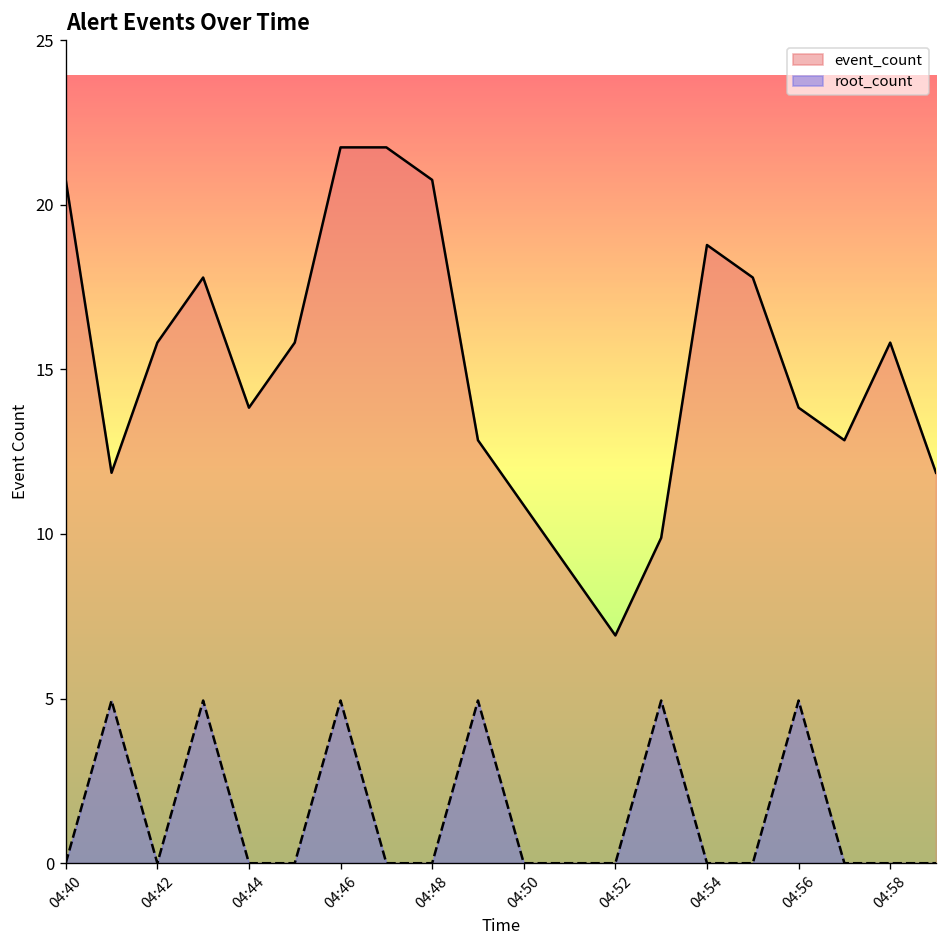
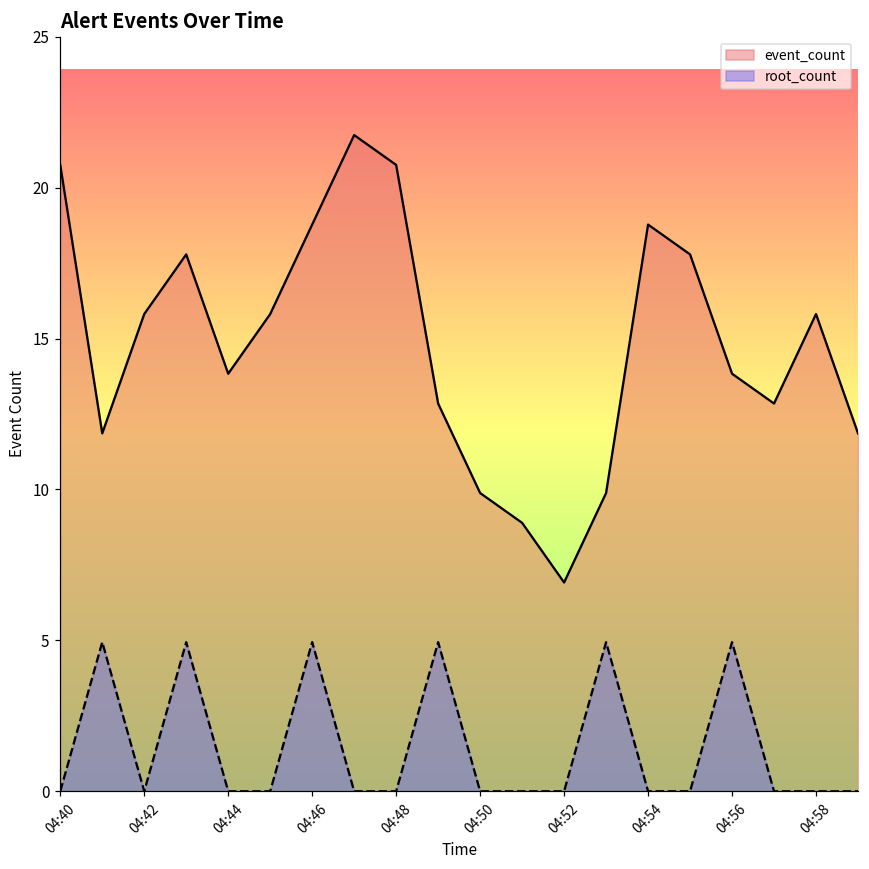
  {
    "event_count": {
      "04:40": 21,
      "04:42": 16,
      "04:44": 14,
-     "04:46": 22,
+     "04:46": 19,
      "04:48": 21,
-     "04:50": 11,
+     "04:50": 10,
      "04:52": 7,
      "04:54": 19,
      "04:56": 14,
      "04:58": 16
    },
    "root_count": {
      "04:40": 0,
      "04:42": 0,
      "04:44": 0,
      "04:46": 5,
      "04:48": 0,
      "04:50": 0,
      "04:52": 0,
      "04:54": 0,
      "04:56": 5,
      "04:58": 0
    }
  }
